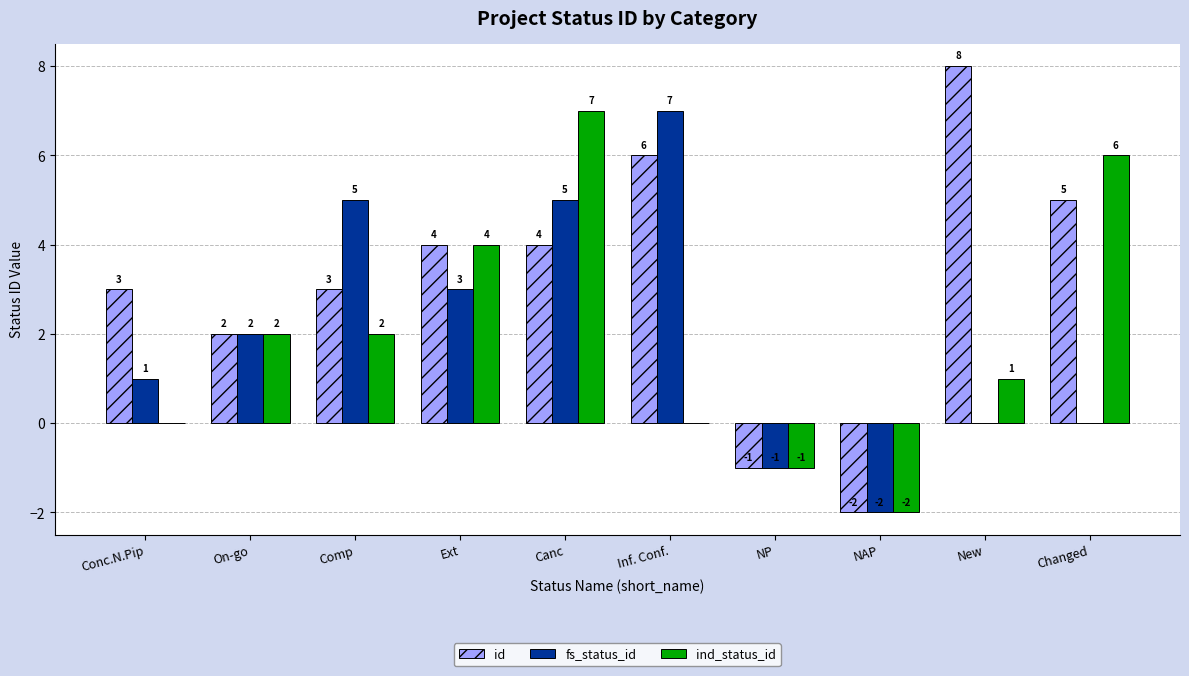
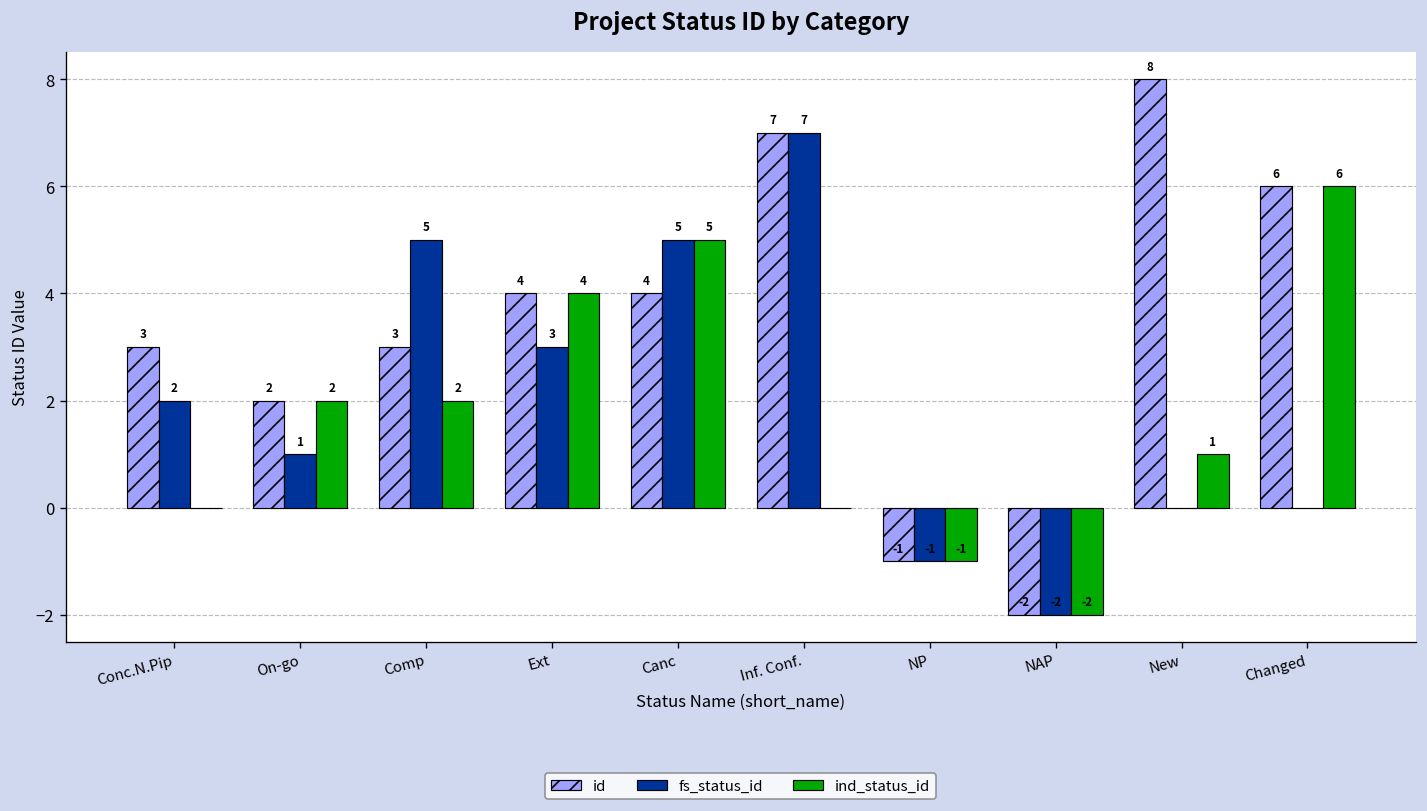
  {
    "id": {
      "Conc.N.Pip": 3,
      "On-go": 2,
      "Comp": 3,
      "Ext": 4,
      "Canc": 4,
-     "Inf. Conf.": 6,
+     "Inf. Conf.": 7,
      "NP": -1,
      "NAP": -2,
      "New": 8,
-     "Changed": 5
+     "Changed": 6
    },
    "fs_status_id": {
-     "Conc.N.Pip": 1,
-     "On-go": 2,
+     "Conc.N.Pip": 2,
+     "On-go": 1,
      "Comp": 5,
      "Ext": 3,
      "Canc": 5,
      "Inf. Conf.": 7,
      "NP": -1,
      "NAP": -2
    },
    "ind_status_id": {
      "On-go": 2,
      "Comp": 2,
      "Ext": 4,
-     "Canc": 7,
+     "Canc": 5,
      "NP": -1,
      "NAP": -2,
      "New": 1,
      "Changed": 6
    }
  }
